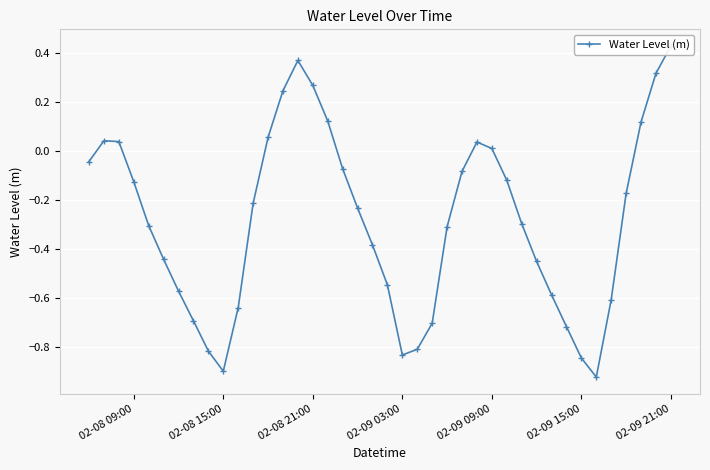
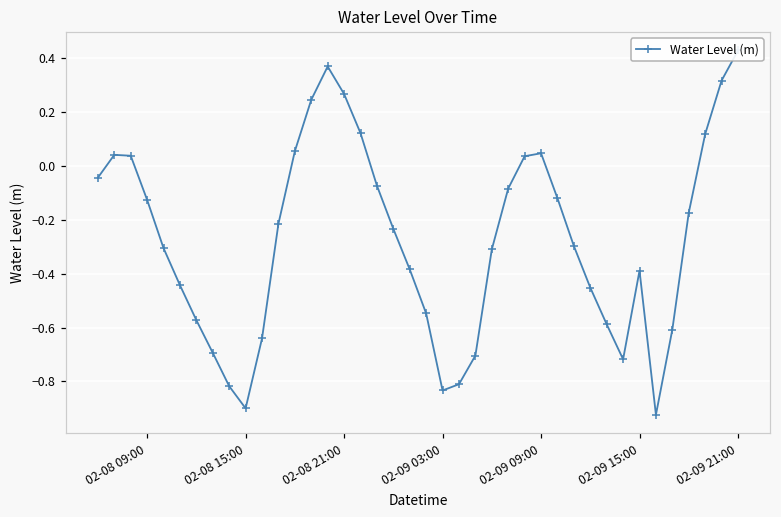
  {
    "02-08 09:00": -0.13,
    "02-08 15:00": -0.90,
    "02-08 21:00": 0.27,
    "02-09 03:00": -0.83,
-   "02-09 09:00": 0.01,
-   "02-09 15:00": -0.85
+   "02-09 09:00": 0.05,
+   "02-09 15:00": -0.39
  }
